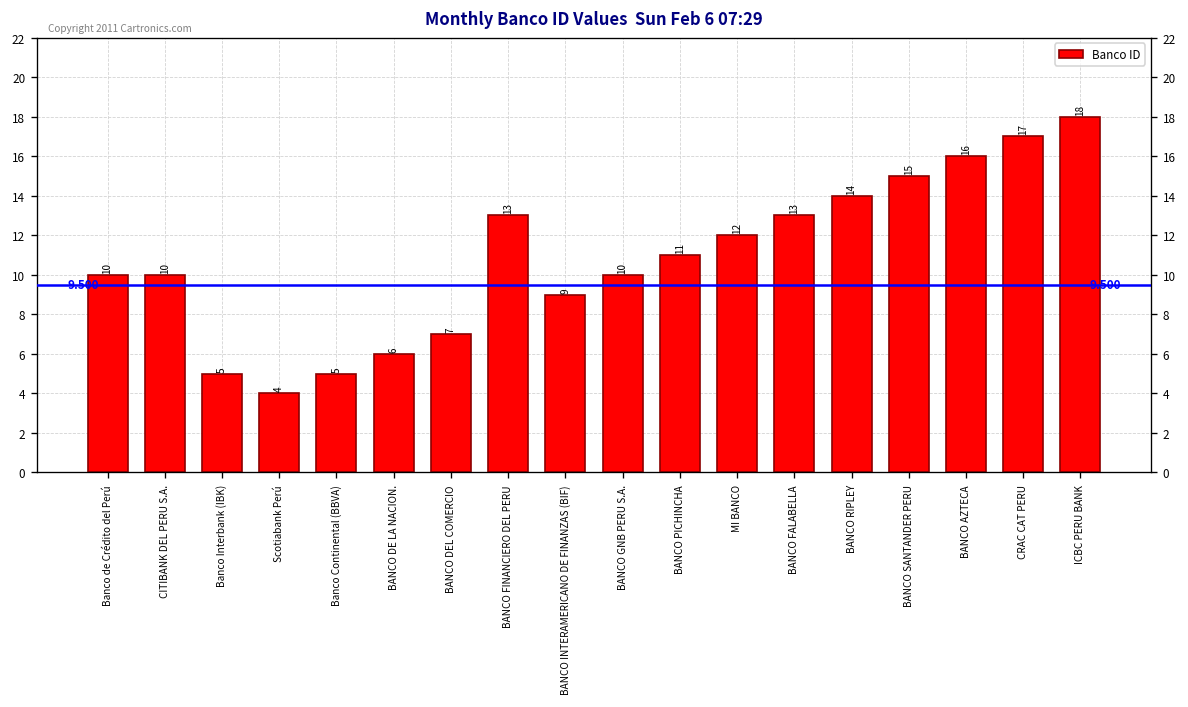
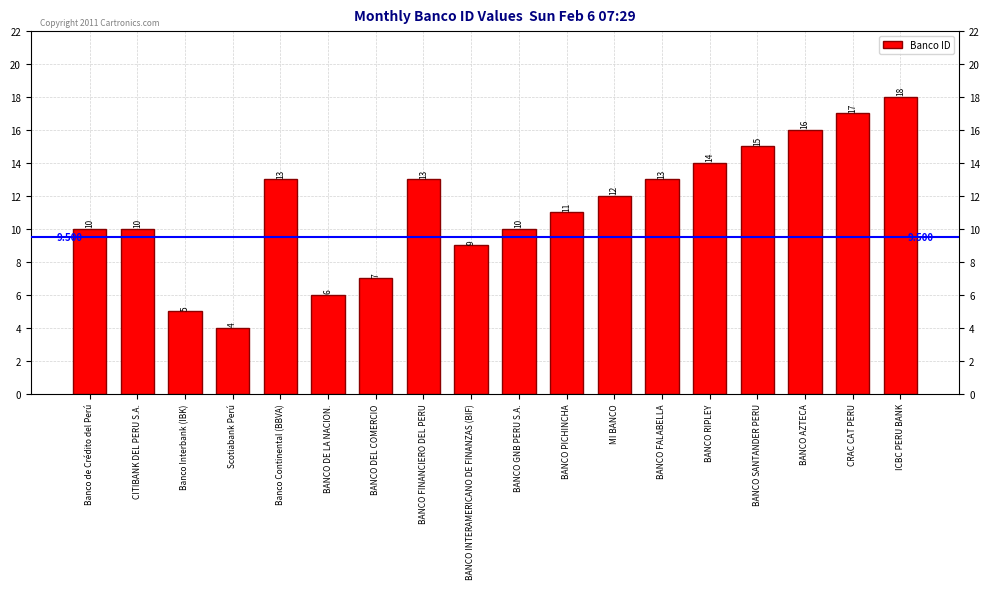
  {
    "Banco de Crédito del Perú": 10,
    "CITIBANK DEL PERU S.A.": 10,
    "Banco Interbank (IBK)": 5,
    "Scotiabank Perú": 4,
-   "Banco Continental (BBVA)": 5,
+   "Banco Continental (BBVA)": 13,
    "BANCO DE LA NACION.": 6,
    "BANCO DEL COMERCIO": 7,
    "BANCO FINANCIERO DEL PERU": 13,
    "BANCO INTERAMERICANO DE FINANZAS (BIF)": 9,
    "BANCO GNB PERU S.A.": 10,
    "BANCO PICHINCHA": 11,
    "MI BANCO": 12,
    "BANCO FALABELLA": 13,
    "BANCO RIPLEY": 14,
    "BANCO SANTANDER PERU": 15,
    "BANCO AZTECA": 16,
    "CRAC CAT PERU": 17,
    "ICBC PERU BANK": 18
  }
